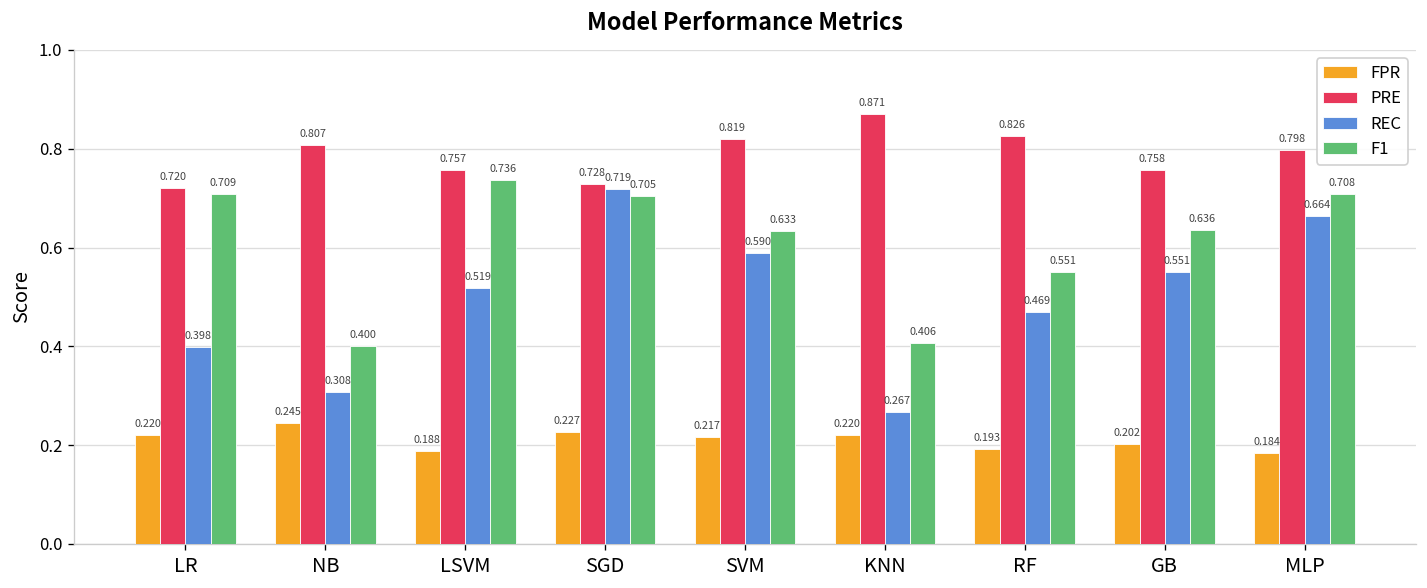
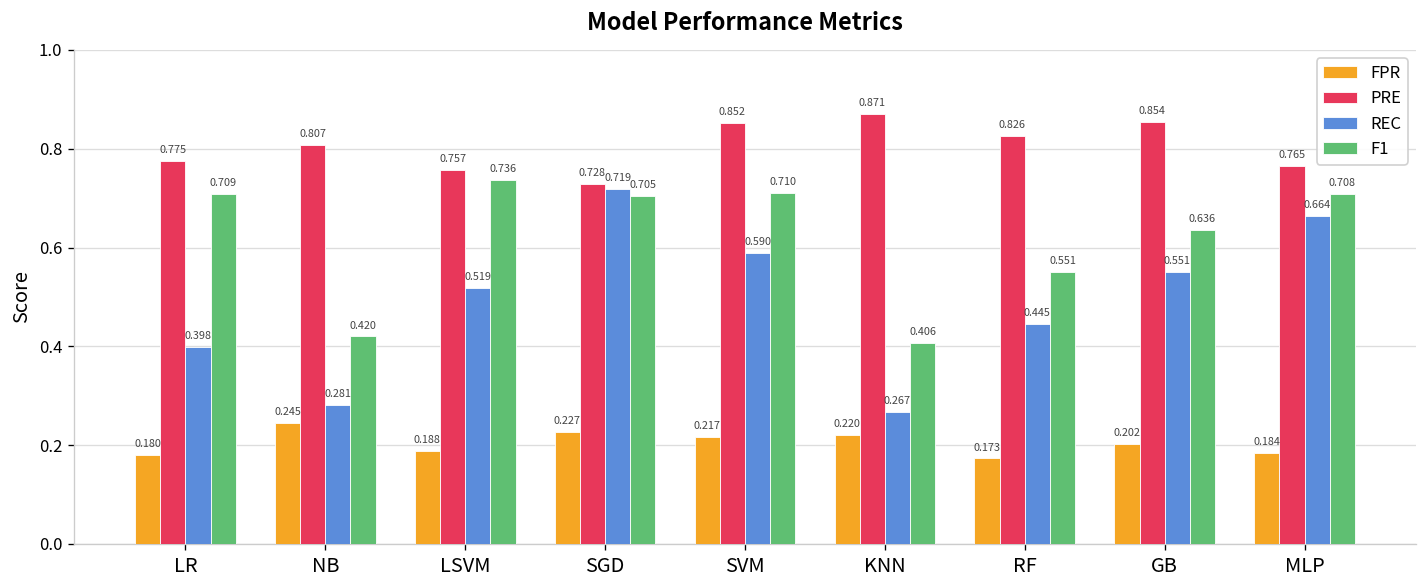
  {
    "FPR": {
-     "LR": 0.220,
+     "LR": 0.180,
      "NB": 0.245,
      "LSVM": 0.188,
      "SGD": 0.227,
      "SVM": 0.217,
      "KNN": 0.220,
-     "RF": 0.193,
+     "RF": 0.173,
      "GB": 0.202,
      "MLP": 0.184
    },
    "PRE": {
-     "LR": 0.720,
+     "LR": 0.775,
      "NB": 0.807,
      "LSVM": 0.757,
      "SGD": 0.728,
-     "SVM": 0.819,
+     "SVM": 0.852,
      "KNN": 0.871,
      "RF": 0.826,
-     "GB": 0.758,
-     "MLP": 0.798
+     "GB": 0.854,
+     "MLP": 0.765
    },
    "REC": {
      "LR": 0.398,
-     "NB": 0.308,
+     "NB": 0.281,
      "LSVM": 0.519,
      "SGD": 0.719,
      "SVM": 0.590,
      "KNN": 0.267,
-     "RF": 0.469,
+     "RF": 0.445,
      "GB": 0.551,
      "MLP": 0.664
    },
    "F1": {
      "LR": 0.709,
-     "NB": 0.400,
+     "NB": 0.420,
      "LSVM": 0.736,
      "SGD": 0.705,
-     "SVM": 0.633,
+     "SVM": 0.710,
      "KNN": 0.406,
      "RF": 0.551,
      "GB": 0.636,
      "MLP": 0.708
    }
  }
